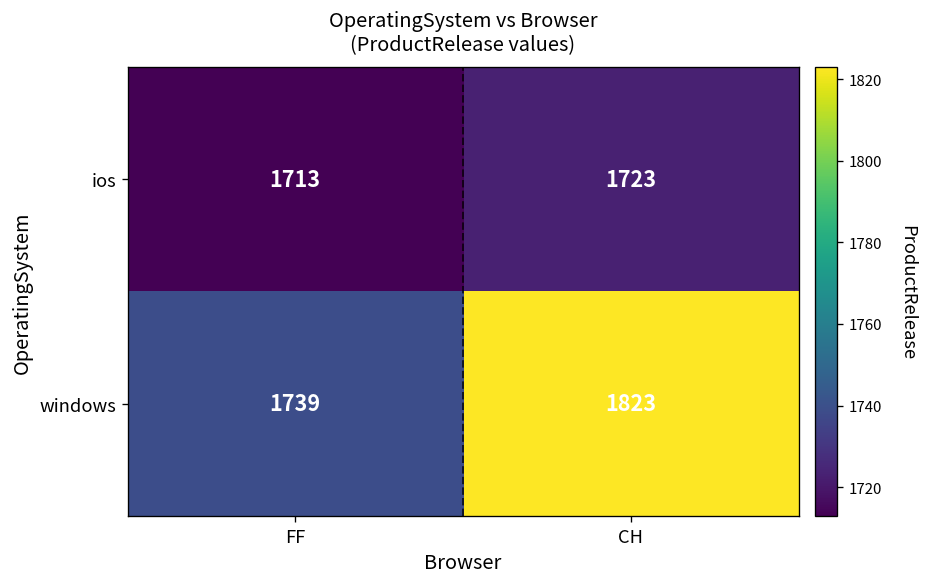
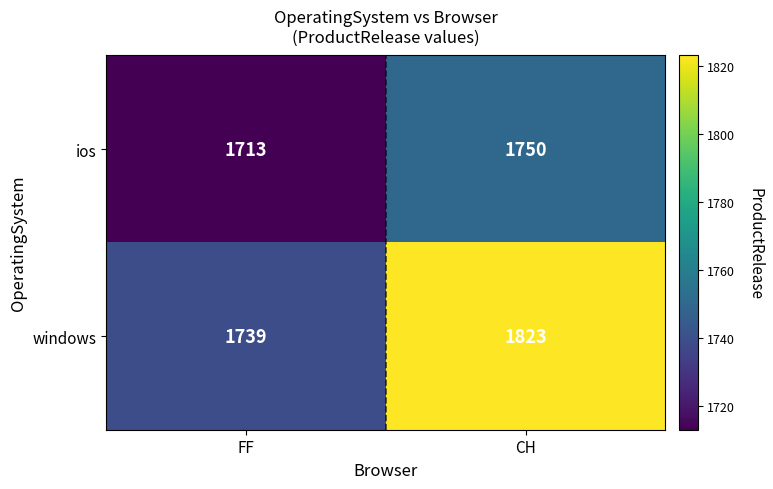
  {
    "ios": {
      "FF": 1713,
-     "CH": 1723
+     "CH": 1750
    },
    "windows": {
      "FF": 1739,
      "CH": 1823
    }
  }
